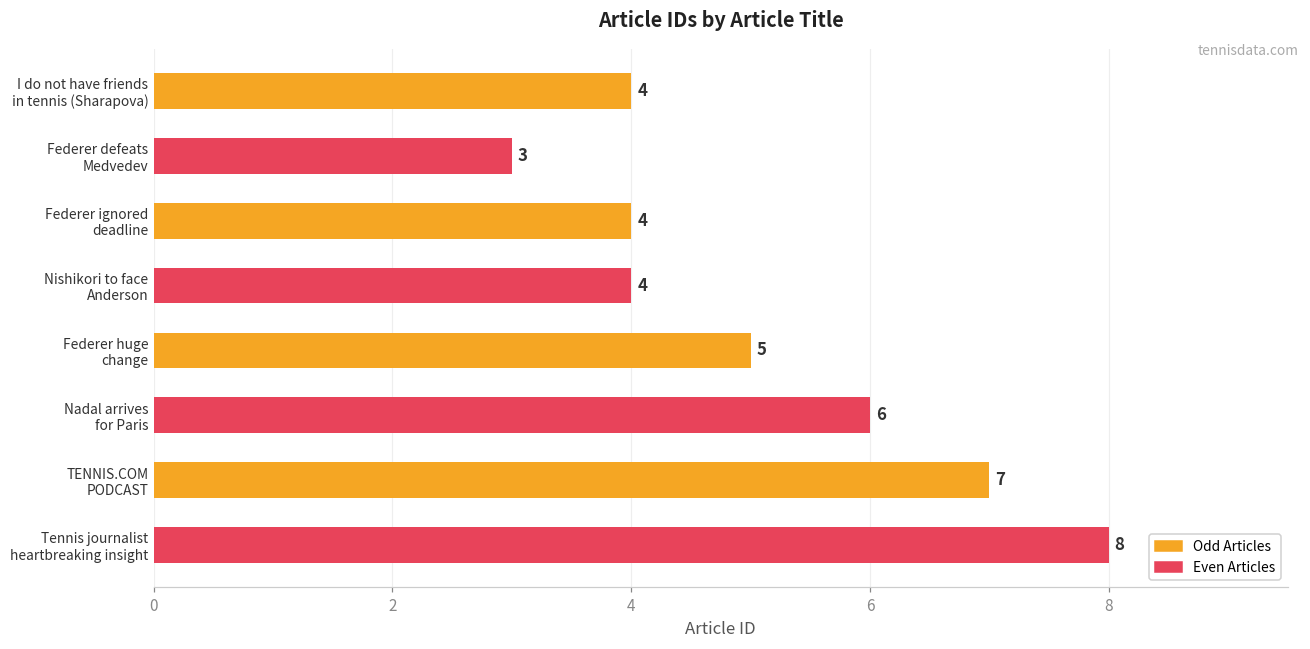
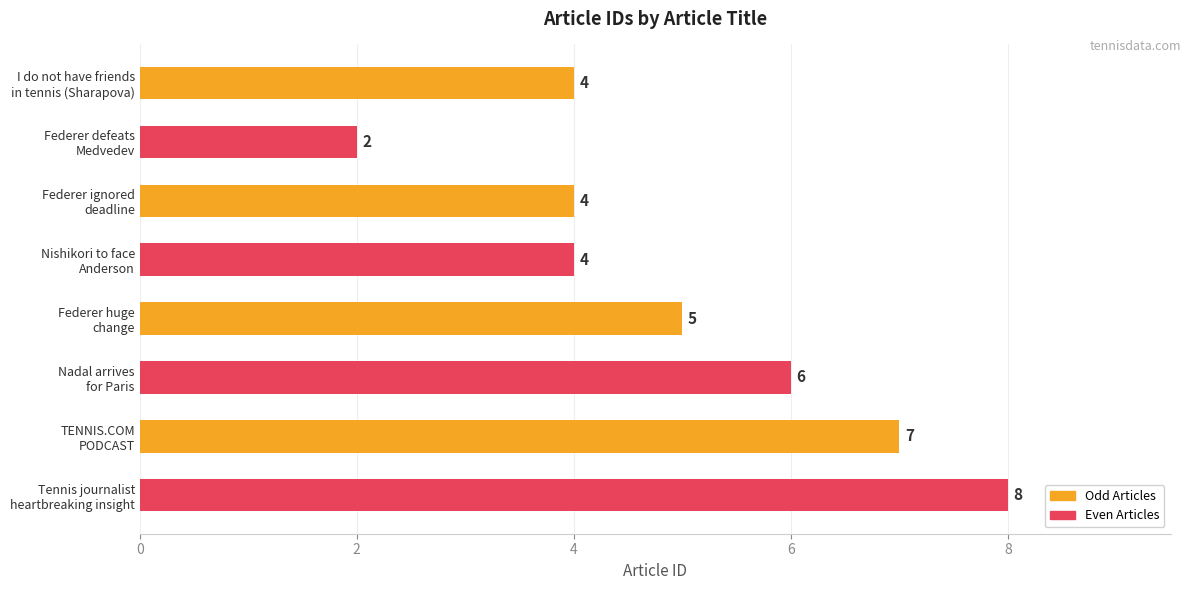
  {
    "I do not have friends in tennis (Sharapova)": 4,
-   "Federer defeats Medvedev": 3,
+   "Federer defeats Medvedev": 2,
    "Federer ignored deadline": 4,
    "Nishikori to face Anderson": 4,
    "Federer huge change": 5,
    "Nadal arrives for Paris": 6,
    "TENNIS.COM PODCAST": 7,
    "Tennis journalist heartbreaking insight": 8
  }
